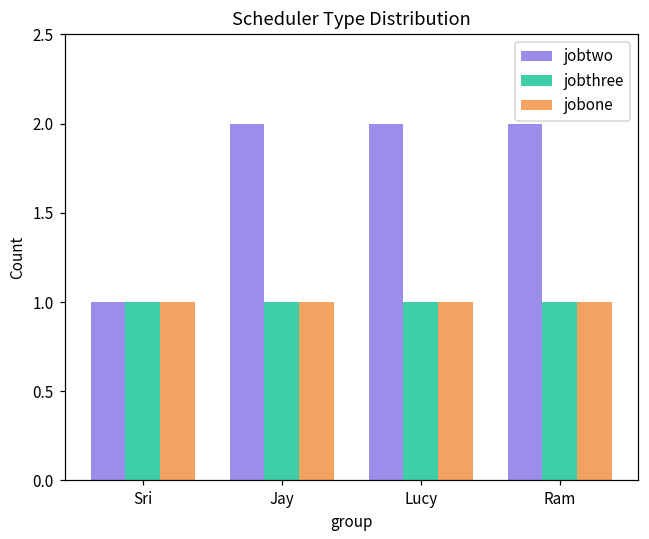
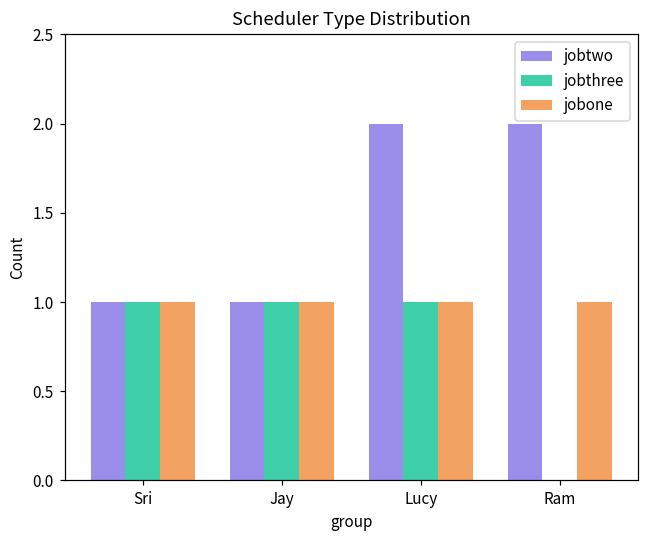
  {
    "jobtwo": {
      "Sri": 1,
-     "Jay": 2,
+     "Jay": 1,
      "Lucy": 2,
      "Ram": 2
    },
    "jobthree": {
      "Sri": 1,
      "Jay": 1,
      "Lucy": 1,
-     "Ram": 1
+     "Ram": 0
    },
    "jobone": {
      "Sri": 1,
      "Jay": 1,
      "Lucy": 1,
      "Ram": 1
    }
  }
